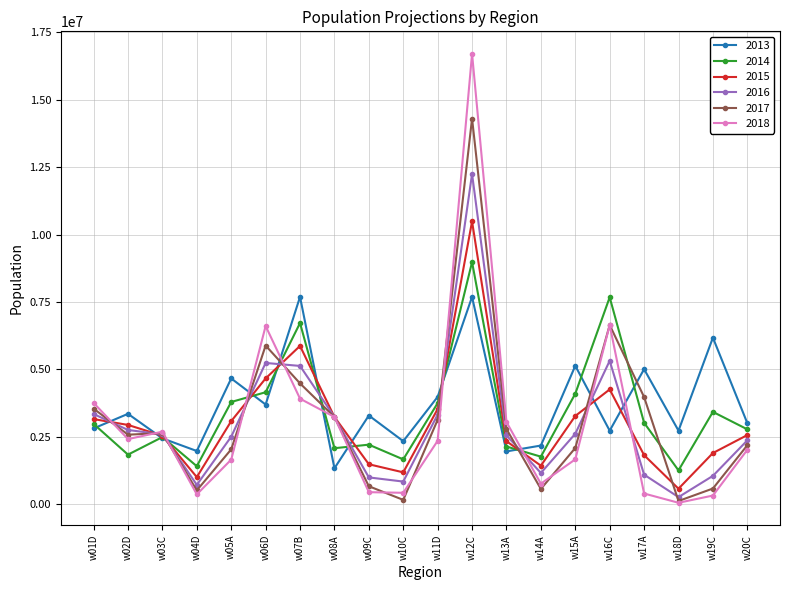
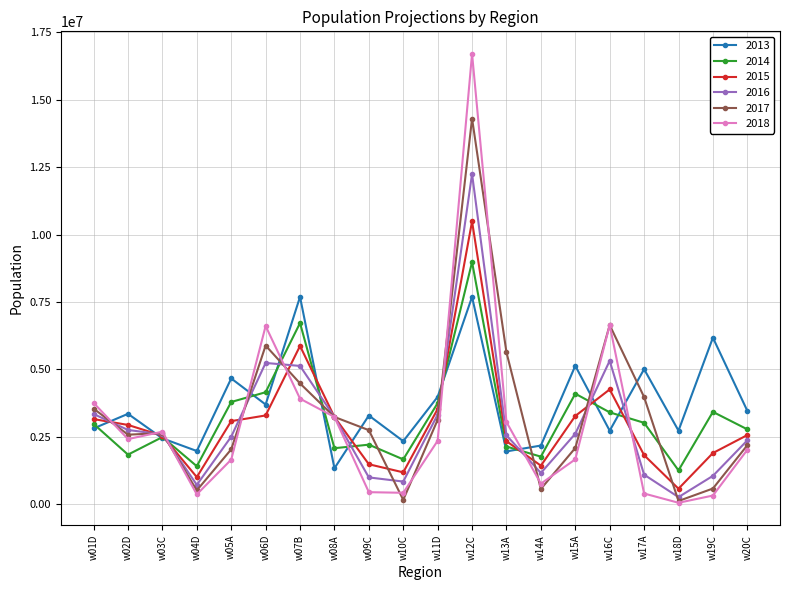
  {
    "2013": {
      "w01D": 2800000,
      "w02D": 3400000,
      "w04D": 2000000,
      "w05A": 4700000,
      "w06D": 3700000,
      "w07B": 7700000,
      "w08A": 1300000,
      "w09C": 3300000,
      "w10C": 2300000,
      "w11D": 4000000,
      "w12C": 7700000,
      "w13A": 2000000,
      "w14A": 2200000,
      "w15A": 5100000,
      "w16C": 2700000,
      "w17A": 5000000,
      "w18D": 2700000,
      "w19C": 6200000,
-     "w20C": 3000000
+     "w20C": 3500000
    },
    "2014": {
      "w01D": 3000000,
      "w02D": 1800000,
      "w04D": 1400000,
      "w05A": 3800000,
      "w06D": 4200000,
      "w07B": 6700000,
      "w08A": 2100000,
      "w09C": 2200000,
      "w10C": 1700000,
      "w11D": 3800000,
      "w12C": 9000000,
      "w13A": 2100000,
      "w14A": 1800000,
      "w15A": 4100000,
-     "w16C": 7700000,
+     "w16C": 3400000,
      "w17A": 3000000,
      "w18D": 1300000,
      "w19C": 3400000,
      "w20C": 2800000
    },
    "2015": {
      "w01D": 3200000,
      "w02D": 2900000,
      "w04D": 1000000,
      "w05A": 3100000,
-     "w06D": 4700000,
+     "w06D": 3300000,
      "w07B": 5900000,
      "w09C": 1500000,
      "w10C": 1200000,
      "w11D": 3500000,
      "w12C": 10500000,
      "w13A": 2300000,
      "w14A": 1400000,
      "w15A": 3300000,
      "w16C": 4300000,
      "w17A": 1800000,
      "w18D": 600000,
      "w19C": 1900000,
      "w20C": 2600000
    },
    "2016": {
      "w01D": 3300000,
      "w02D": 2800000,
      "w04D": 700000,
      "w05A": 2500000,
      "w06D": 5200000,
      "w07B": 5100000,
      "w09C": 1000000,
      "w10C": 800000,
      "w11D": 3300000,
      "w12C": 12200000,
      "w13A": 2600000,
      "w14A": 1200000,
      "w15A": 2600000,
      "w16C": 5300000,
      "w17A": 1100000,
      "w18D": 300000,
      "w19C": 1100000,
      "w20C": 2400000
    },
    "2017": {
      "w01D": 3500000,
      "w02D": 2600000,
      "w04D": 500000,
      "w05A": 2000000,
      "w06D": 5900000,
      "w07B": 4500000,
-     "w09C": 700000,
+     "w09C": 2700000,
      "w10C": 200000,
      "w11D": 3100000,
      "w12C": 14300000,
-     "w13A": 2800000,
+     "w13A": 5600000,
      "w14A": 600000,
      "w15A": 2100000,
      "w17A": 4000000,
      "w19C": 600000,
      "w20C": 2200000
    },
    "2018": {
      "w01D": 3800000,
      "w02D": 2400000,
      "w04D": 400000,
      "w05A": 1700000,
      "w06D": 6600000,
      "w07B": 3900000,
      "w09C": 400000,
      "w10C": 400000,
      "w11D": 2400000,
      "w12C": 16700000,
      "w13A": 3000000,
      "w14A": 800000,
      "w15A": 1700000,
      "w17A": 400000,
      "w19C": 300000,
      "w20C": 2000000
    }
  }
